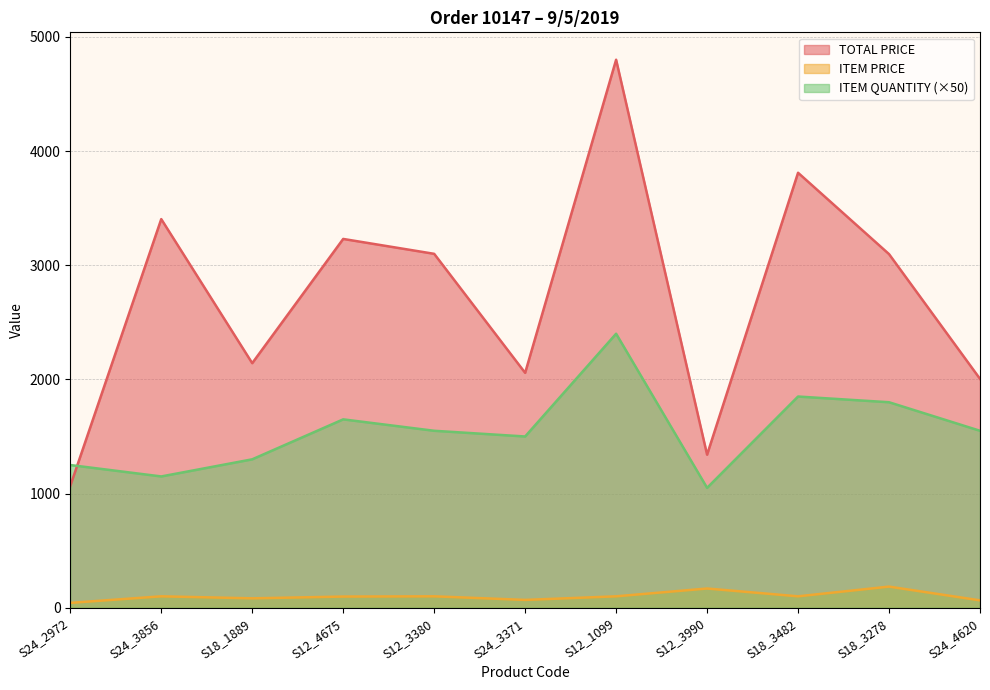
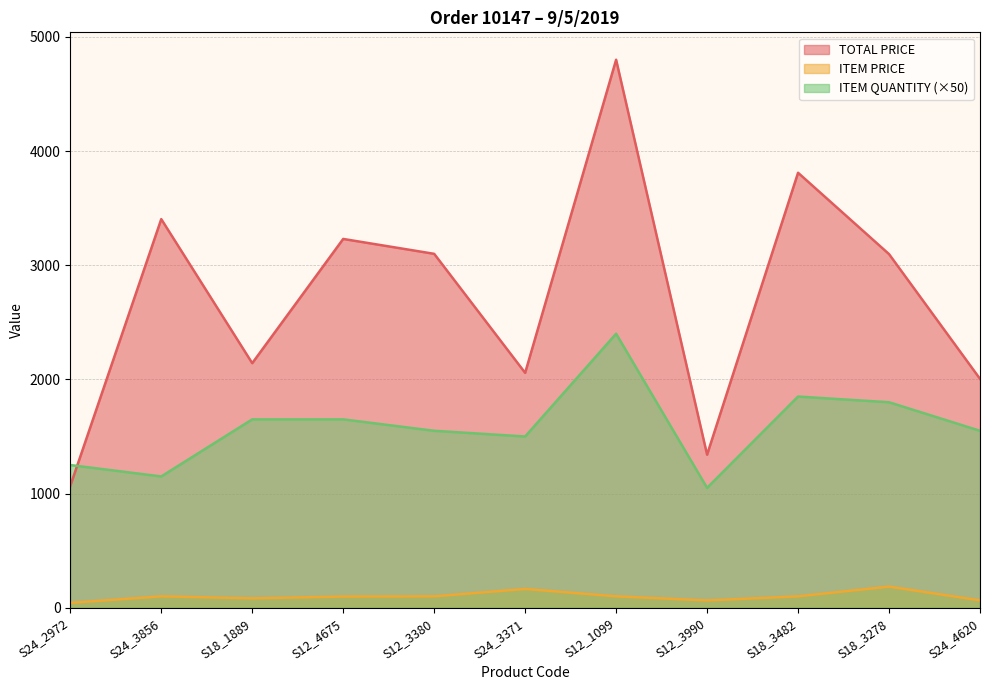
  {
    "TOTAL PRICE": {
      "S24_2972": 1070,
      "S24_3856": 3400,
      "S18_1889": 2140,
      "S12_4675": 3230,
      "S12_3380": 3100,
      "S24_3371": 2060,
      "S12_1099": 4800,
      "S12_3990": 1340,
      "S18_3482": 3810,
      "S18_3278": 3100,
      "S24_4620": 2000
    },
    "ITEM PRICE": {
      "S24_2972": 40,
      "S24_3856": 100,
      "S18_1889": 80,
      "S12_4675": 100,
      "S12_3380": 100,
-     "S24_3371": 70,
+     "S24_3371": 160,
      "S12_1099": 100,
-     "S12_3990": 170,
+     "S12_3990": 60,
      "S18_3482": 100,
      "S18_3278": 190,
      "S24_4620": 60
    },
    "ITEM QUANTITY (×50)": {
      "S24_2972": 1250,
      "S24_3856": 1150,
-     "S18_1889": 1300,
+     "S18_1889": 1650,
      "S12_4675": 1650,
      "S12_3380": 1550,
      "S24_3371": 1500,
      "S12_1099": 2400,
      "S12_3990": 1050,
      "S18_3482": 1850,
      "S18_3278": 1800,
      "S24_4620": 1550
    }
  }
